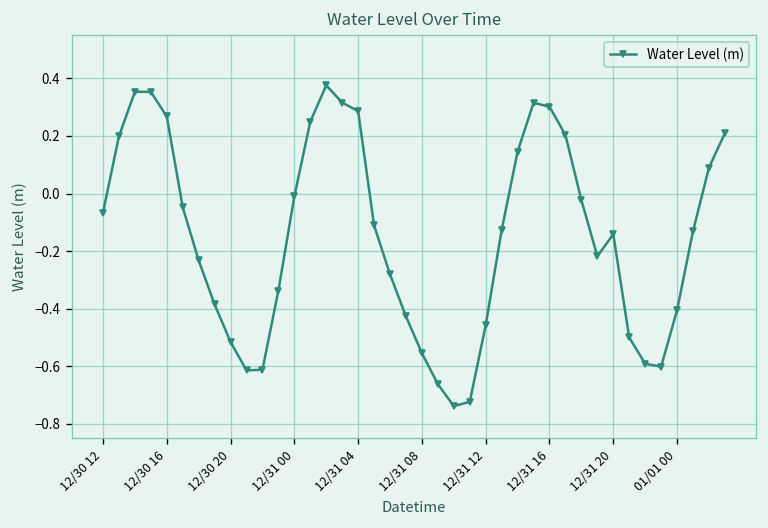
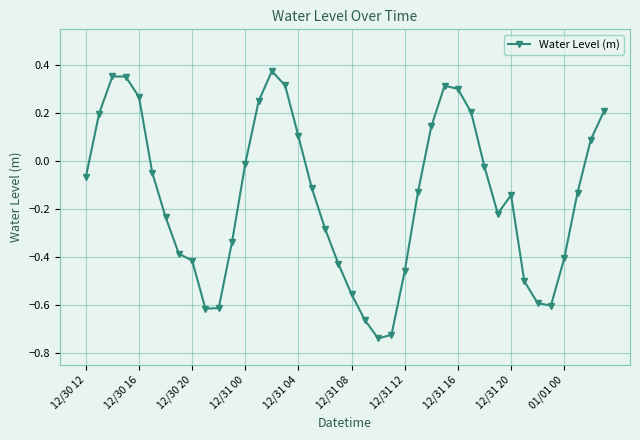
  {
    "12/30 12": -0.07,
    "12/30 16": 0.27,
-   "12/30 20": -0.52,
+   "12/30 20": -0.41,
    "12/31 00": -0.01,
-   "12/31 04": 0.29,
+   "12/31 04": 0.10,
    "12/31 08": -0.55,
    "12/31 12": -0.46,
    "12/31 16": 0.30,
    "12/31 20": -0.14,
    "01/01 00": -0.41
  }
